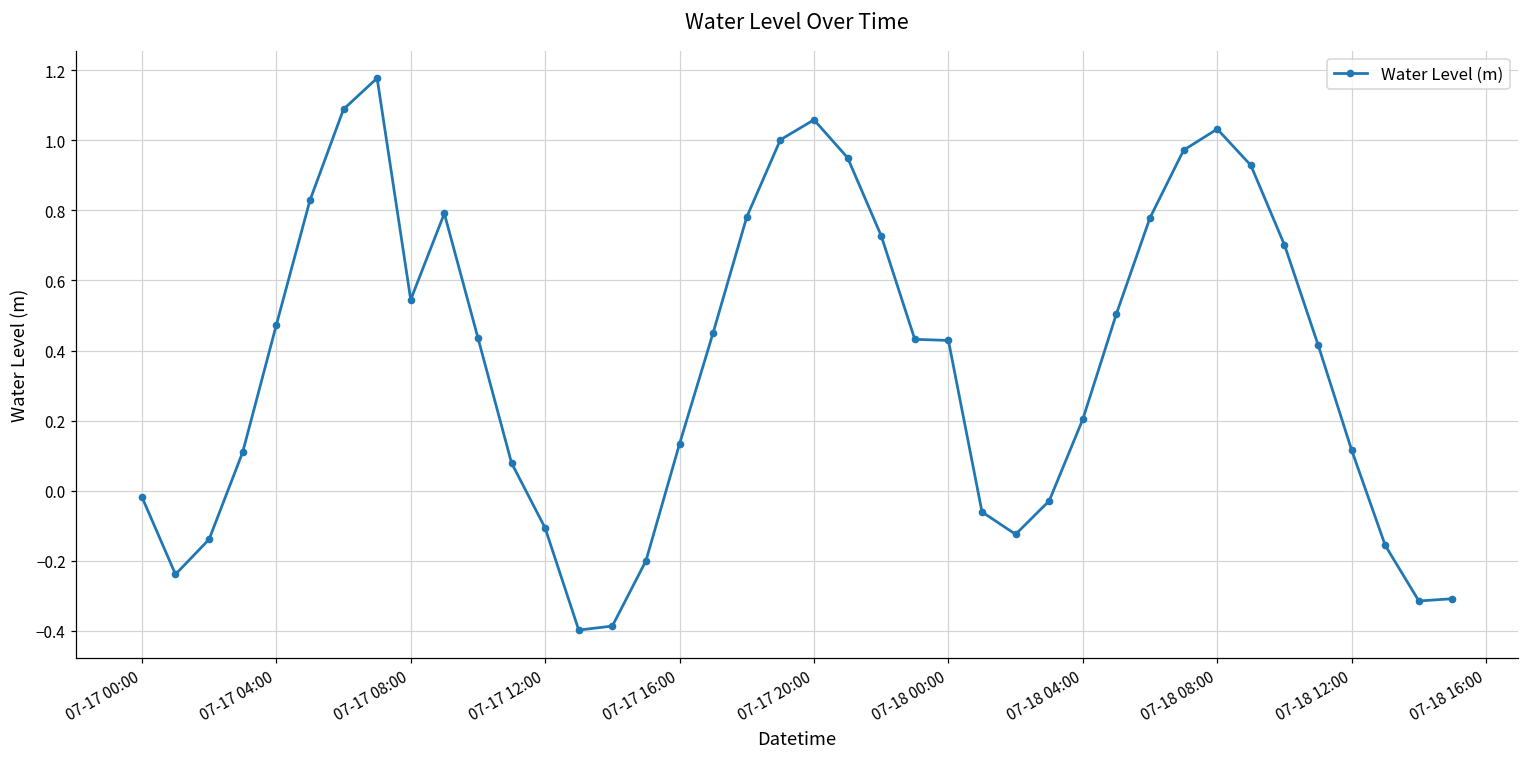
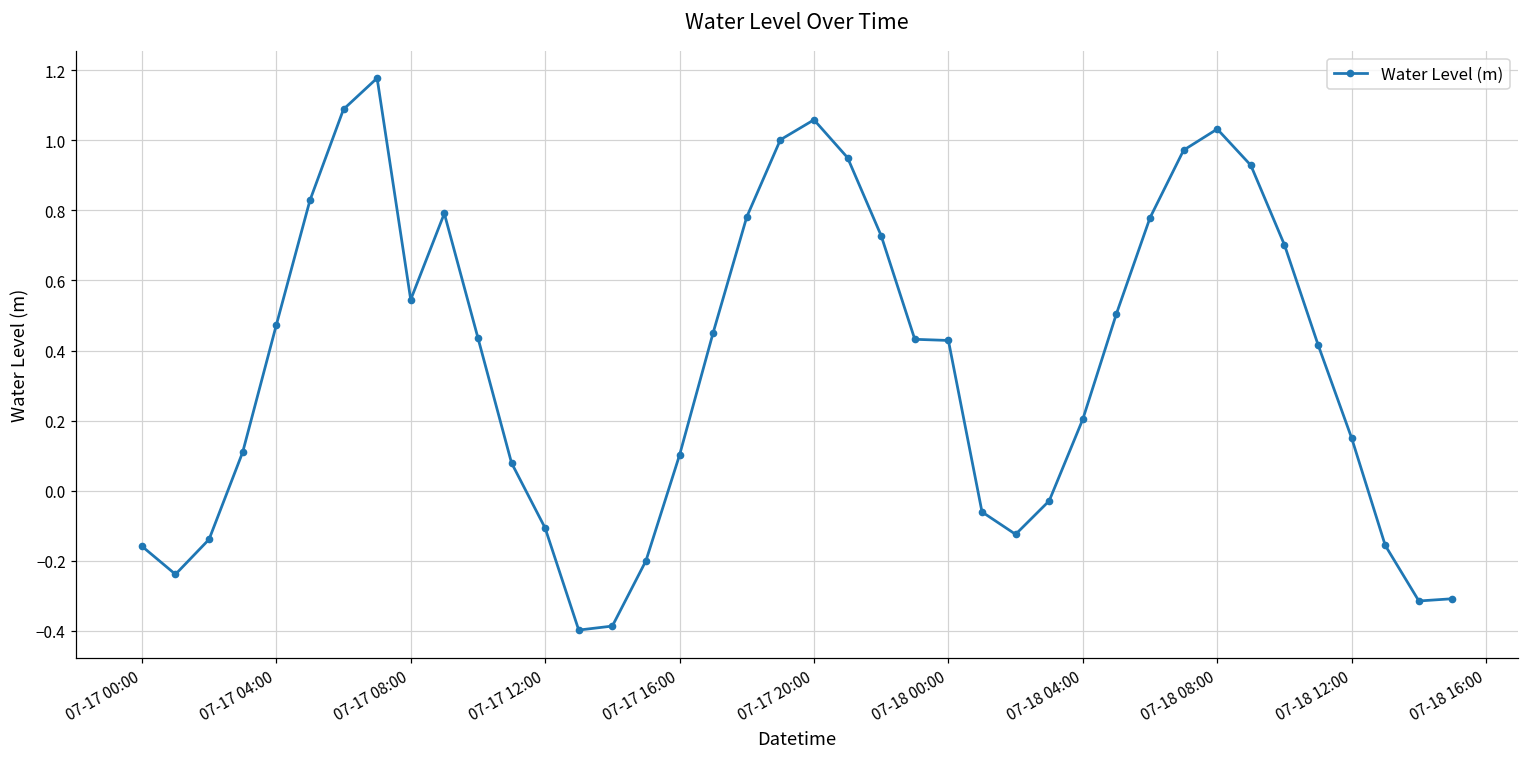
  {
-   "07-17 00:00": -0.02,
+   "07-17 00:00": -0.16,
    "07-17 04:00": 0.47,
    "07-17 08:00": 0.55,
    "07-17 12:00": -0.11,
-   "07-17 16:00": 0.13,
+   "07-17 16:00": 0.10,
    "07-17 20:00": 1.06,
    "07-18 00:00": 0.43,
    "07-18 04:00": 0.20,
    "07-18 08:00": 1.03,
-   "07-18 12:00": 0.12
+   "07-18 12:00": 0.15
  }
